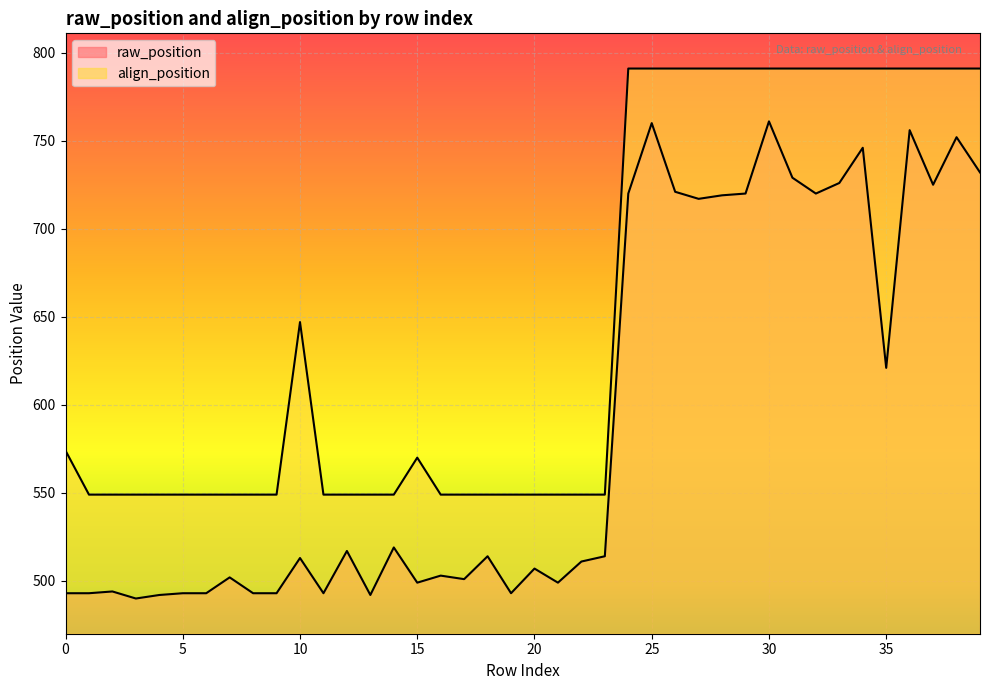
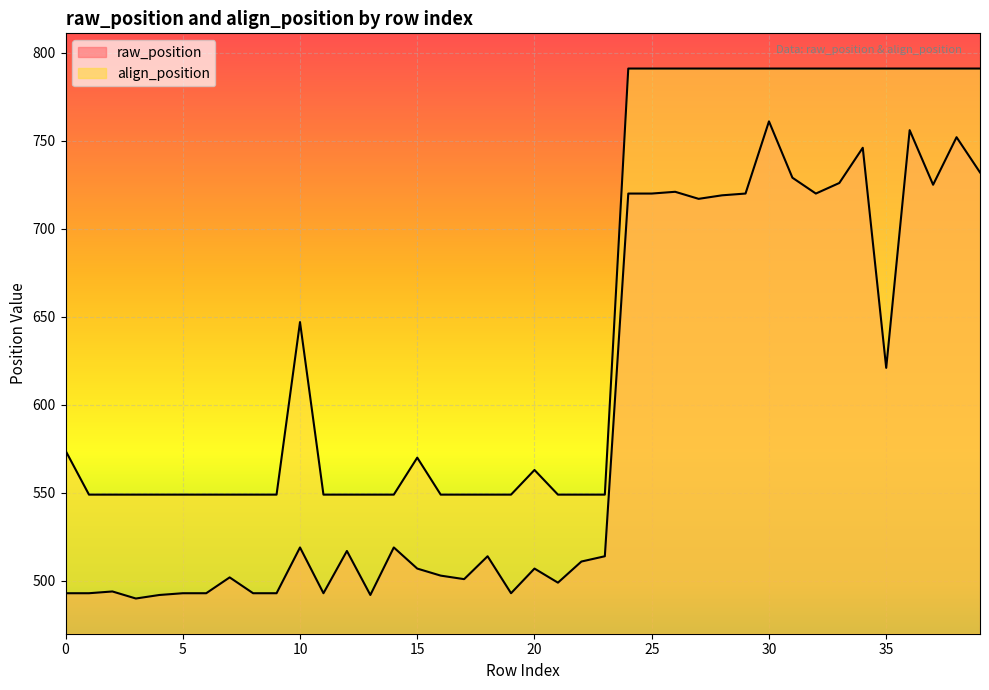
  {
    "raw_position": {
      "0": 493,
      "5": 493,
-     "10": 513,
-     "15": 499,
+     "10": 519,
+     "15": 507,
      "20": 507,
-     "25": 760,
+     "25": 720,
      "30": 761,
      "35": 621
    },
    "align_position": {
      "0": 574,
      "5": 549,
      "10": 647,
      "15": 570,
-     "20": 549,
+     "20": 563,
      "25": 791,
      "30": 791,
      "35": 791
    }
  }
